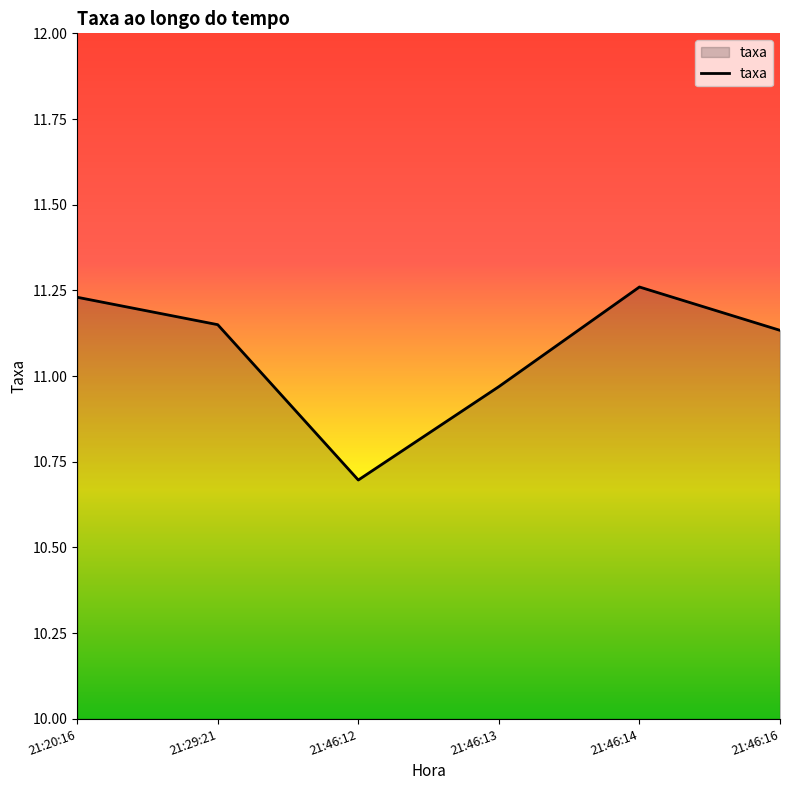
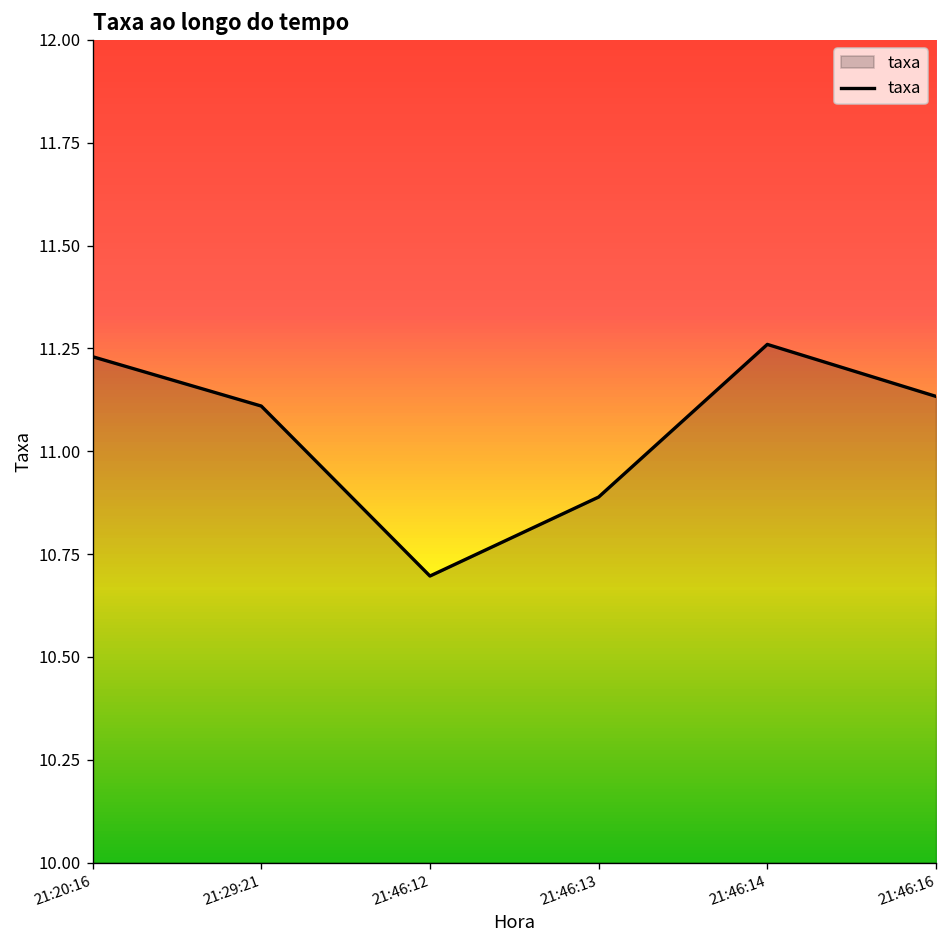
  {
    "21:20:16": 11.23,
-   "21:29:21": 11.15,
+   "21:29:21": 11.11,
    "21:46:12": 10.70,
-   "21:46:13": 10.97,
+   "21:46:13": 10.89,
    "21:46:14": 11.26,
    "21:46:16": 11.13
  }
